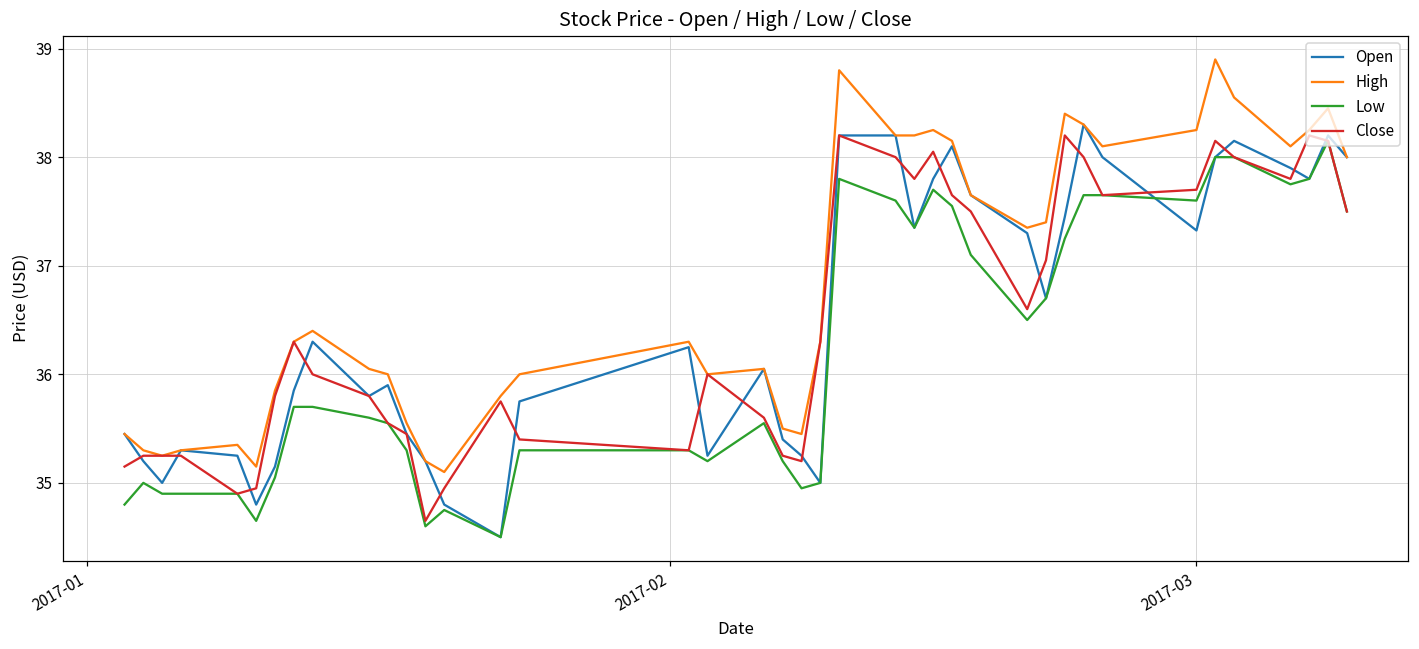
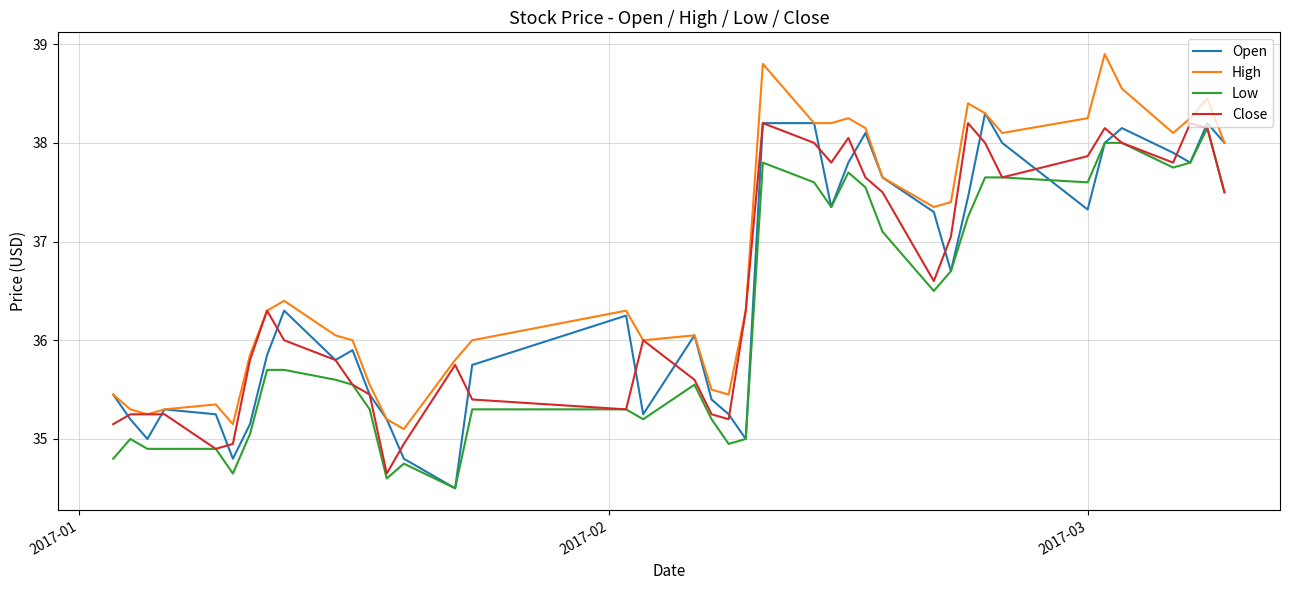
  {
    "Open": {
      "2017-03": 37.3
    },
    "High": {
      "2017-03": 38.3
    },
    "Low": {
      "2017-03": 37.6
    },
    "Close": {
-     "2017-03": 37.7
+     "2017-03": 37.9
    }
  }
